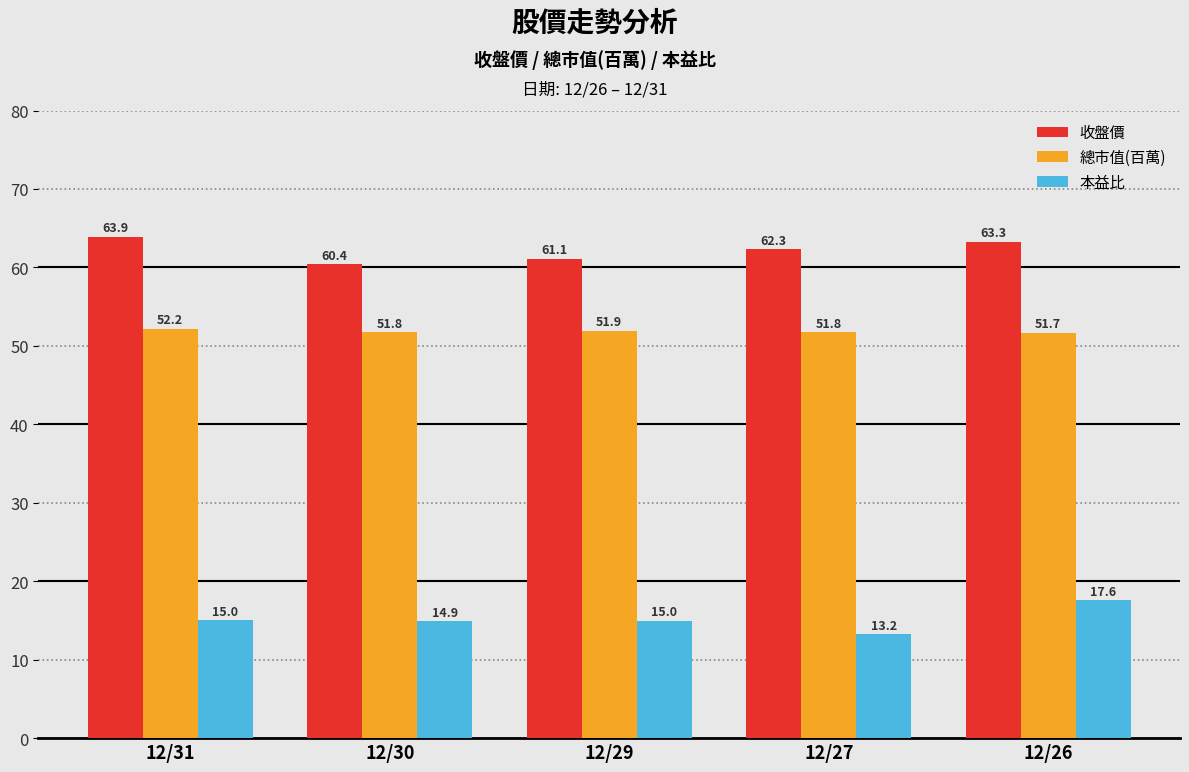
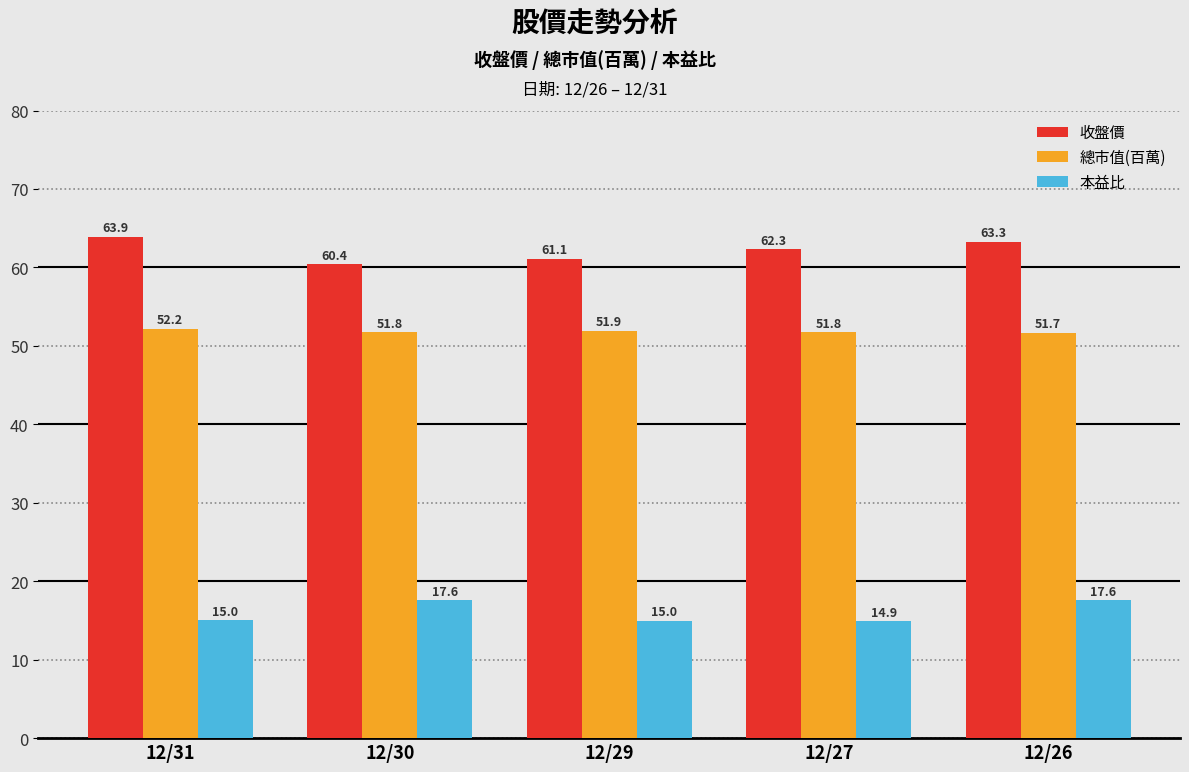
  {
    "收盤價": {
      "12/31": 63.9,
      "12/30": 60.4,
      "12/29": 61.1,
      "12/27": 62.3,
      "12/26": 63.3
    },
    "總市值(百萬)": {
      "12/31": 52.2,
      "12/30": 51.8,
      "12/29": 51.9,
      "12/27": 51.8,
      "12/26": 51.7
    },
    "本益比": {
      "12/31": 15.0,
-     "12/30": 14.9,
+     "12/30": 17.6,
      "12/29": 15.0,
-     "12/27": 13.2,
+     "12/27": 14.9,
      "12/26": 17.6
    }
  }
